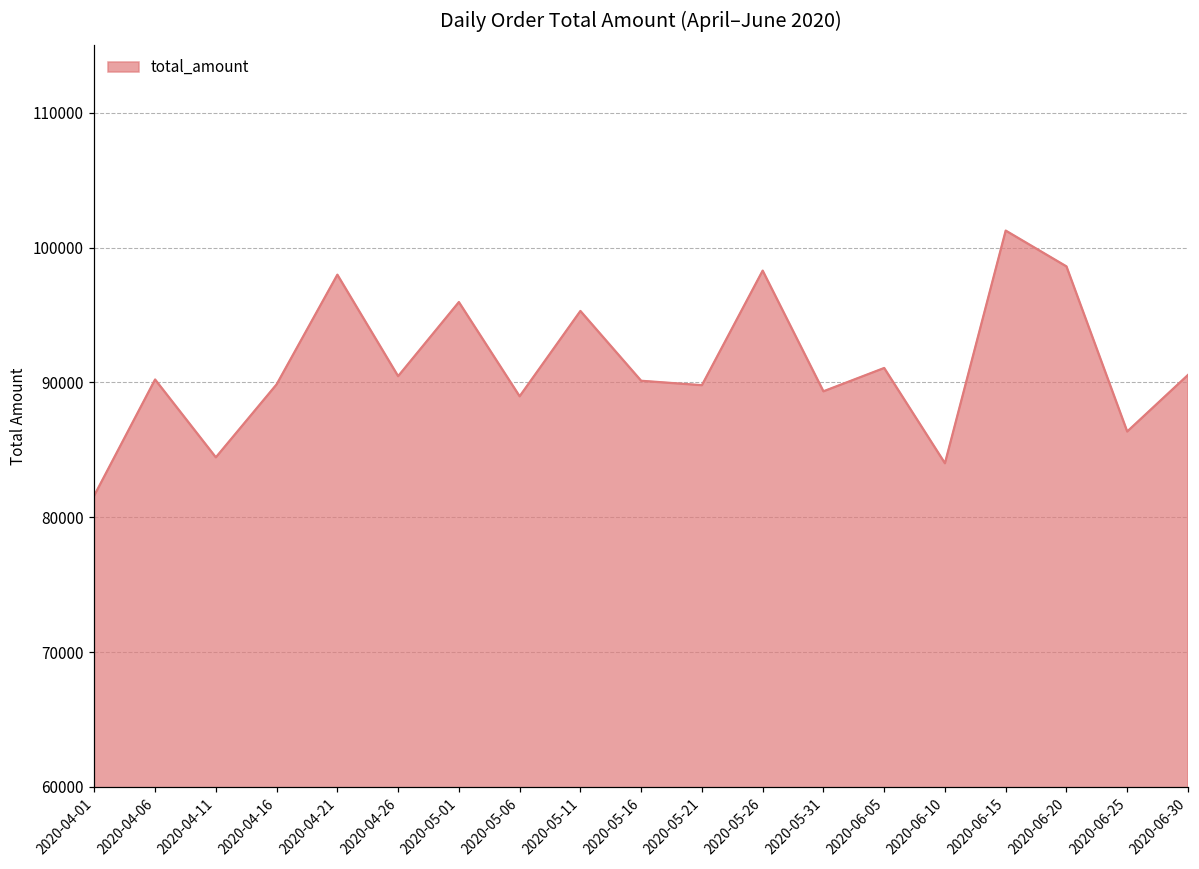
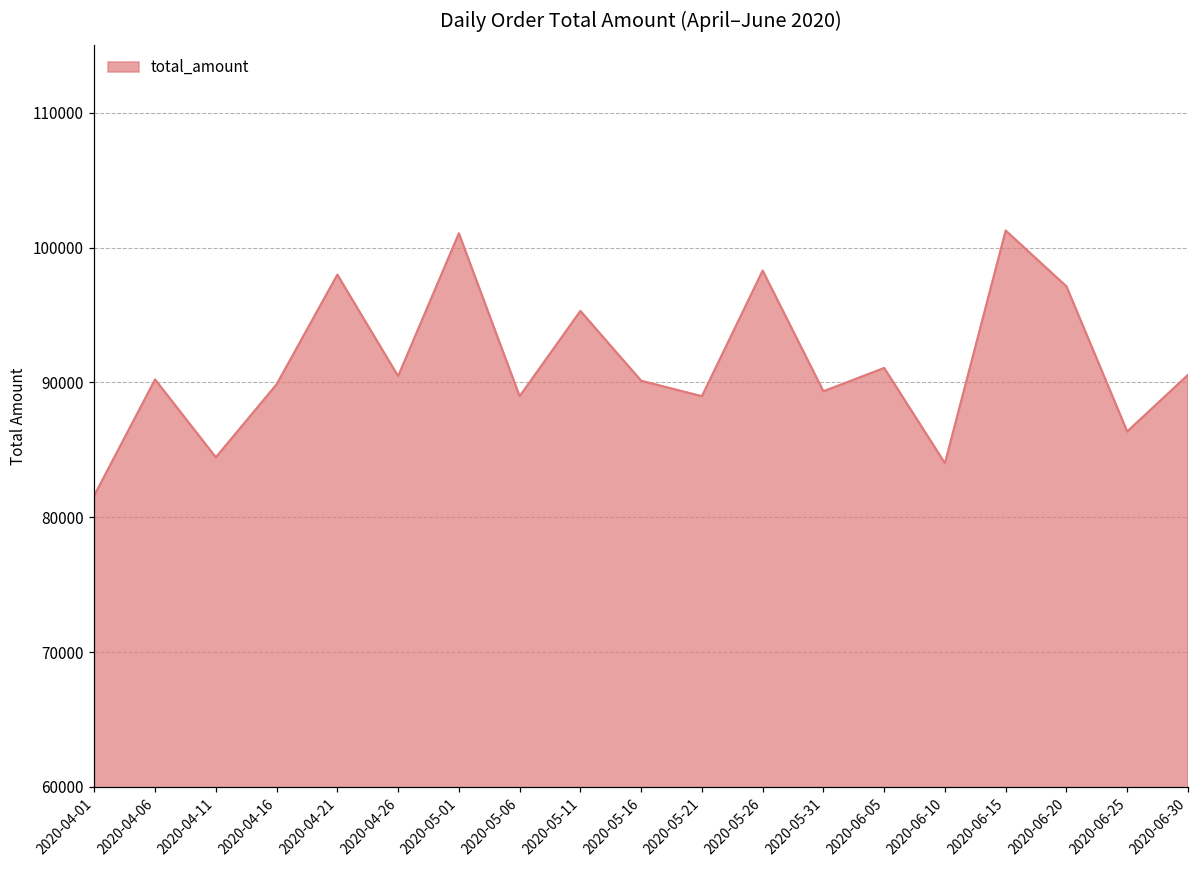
  {
    "2020-04-01": 81600,
    "2020-04-06": 90200,
    "2020-04-11": 84400,
    "2020-04-16": 89900,
    "2020-04-21": 98000,
    "2020-04-26": 90500,
-   "2020-05-01": 96000,
+   "2020-05-01": 101100,
    "2020-05-06": 89000,
    "2020-05-11": 95300,
    "2020-05-16": 90100,
-   "2020-05-21": 89800,
+   "2020-05-21": 89000,
    "2020-05-26": 98300,
    "2020-05-31": 89300,
    "2020-06-05": 91100,
    "2020-06-10": 84000,
    "2020-06-15": 101300,
-   "2020-06-20": 98600,
+   "2020-06-20": 97100,
    "2020-06-25": 86400,
    "2020-06-30": 90600
  }
